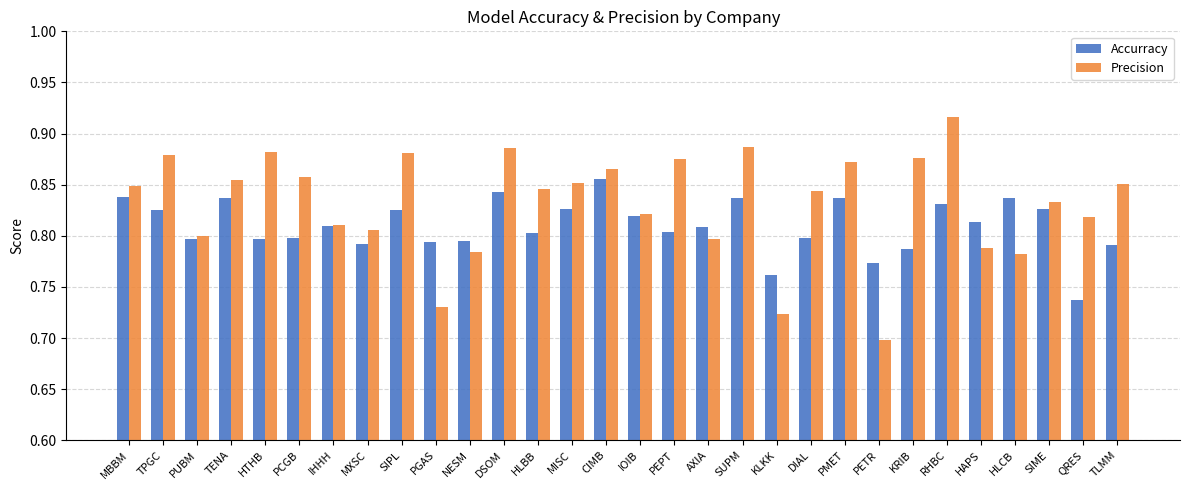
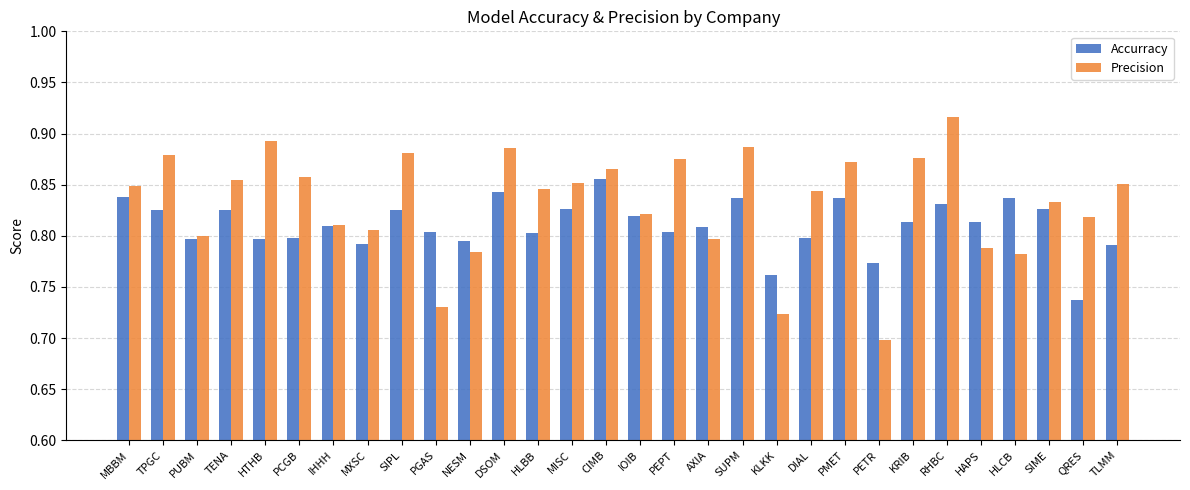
  {
    "Accurracy": {
      "MBBM": 0.838,
      "TPGC": 0.826,
      "PUBM": 0.797,
-     "TENA": 0.837,
+     "TENA": 0.825,
      "HTHB": 0.797,
      "PCGB": 0.798,
      "IHHH": 0.809,
      "MXSC": 0.792,
      "SIPL": 0.826,
-     "PGAS": 0.794,
+     "PGAS": 0.803,
      "NESM": 0.795,
      "DSOM": 0.843,
      "HLBB": 0.802,
      "MISC": 0.827,
      "CIMB": 0.855,
      "IOIB": 0.820,
      "PEPT": 0.803,
      "AXIA": 0.808,
      "SUPM": 0.837,
      "KLKK": 0.762,
      "DIAL": 0.798,
      "PMET": 0.837,
      "PETR": 0.773,
-     "KRIB": 0.788,
+     "KRIB": 0.814,
      "RHBC": 0.831,
      "HAPS": 0.814,
      "HLCB": 0.837,
      "SIME": 0.827,
      "QRES": 0.737,
      "TLMM": 0.791
    },
    "Precision": {
      "MBBM": 0.848,
      "TPGC": 0.879,
      "PUBM": 0.800,
      "TENA": 0.855,
-     "HTHB": 0.882,
+     "HTHB": 0.892,
      "PCGB": 0.857,
      "IHHH": 0.810,
      "MXSC": 0.806,
      "SIPL": 0.881,
      "PGAS": 0.730,
      "NESM": 0.785,
      "DSOM": 0.886,
      "HLBB": 0.846,
      "MISC": 0.852,
      "CIMB": 0.865,
      "IOIB": 0.821,
      "PEPT": 0.875,
      "AXIA": 0.797,
      "SUPM": 0.886,
      "KLKK": 0.723,
      "DIAL": 0.844,
      "PMET": 0.872,
      "PETR": 0.698,
      "KRIB": 0.876,
      "RHBC": 0.917,
      "HAPS": 0.788,
      "HLCB": 0.783,
      "SIME": 0.833,
      "QRES": 0.818,
      "TLMM": 0.851
    }
  }
